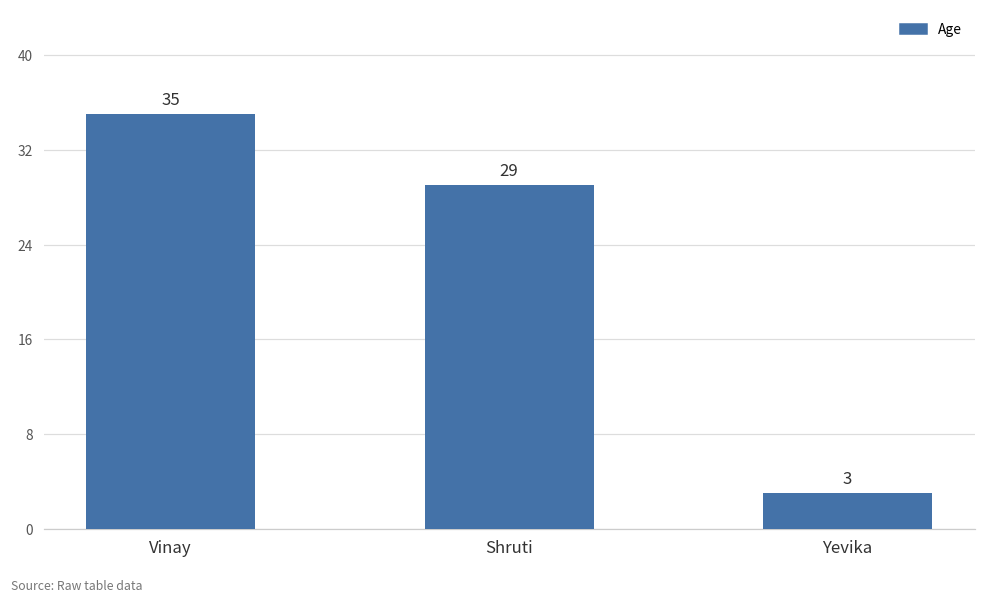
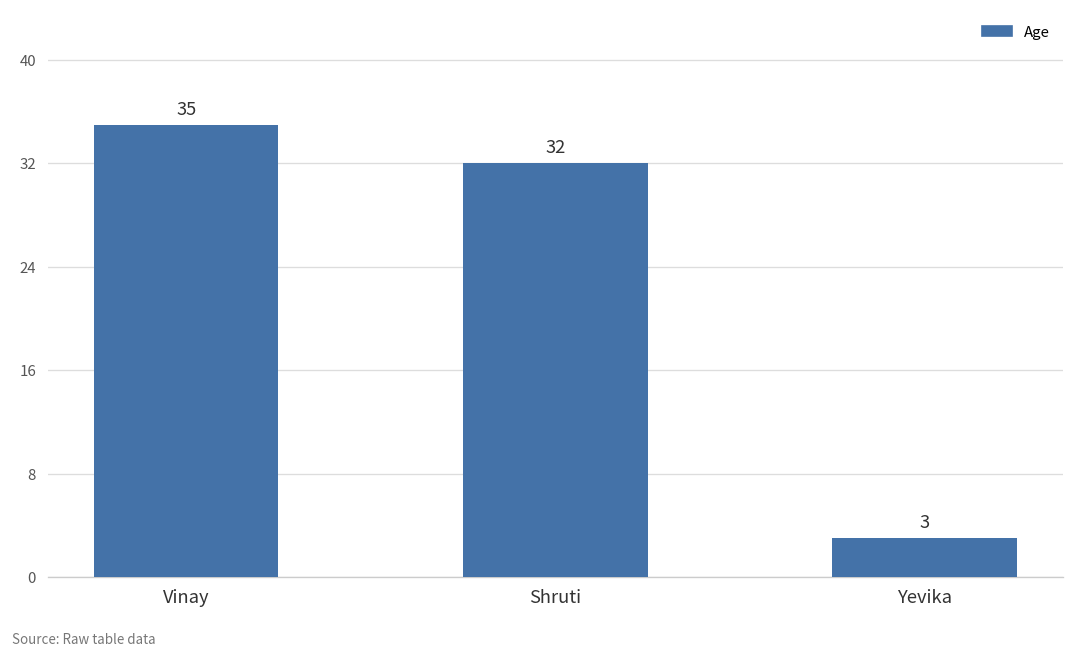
  {
    "Vinay": 35,
-   "Shruti": 29,
+   "Shruti": 32,
    "Yevika": 3
  }
